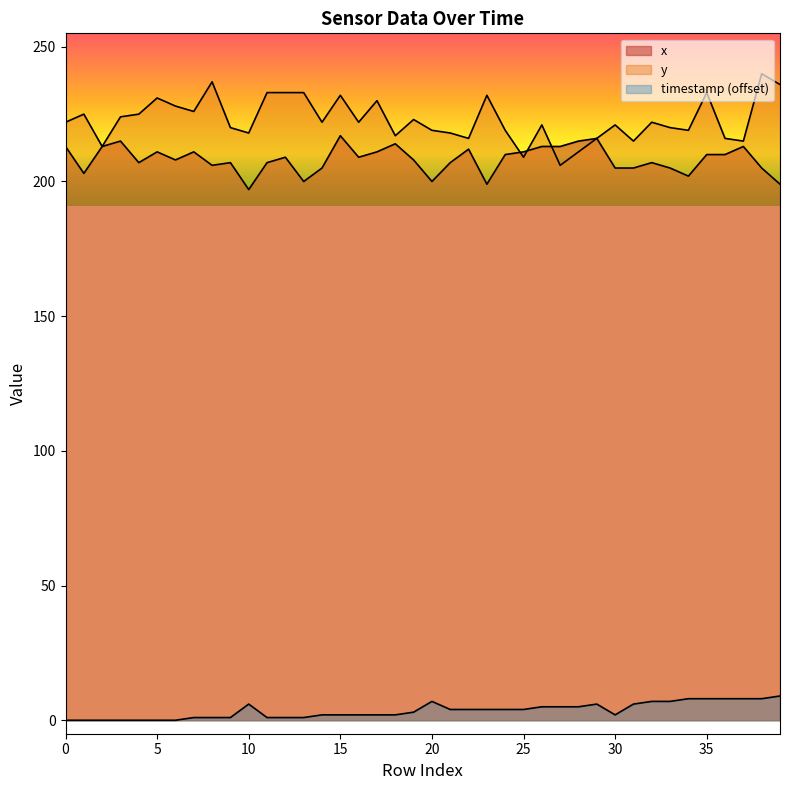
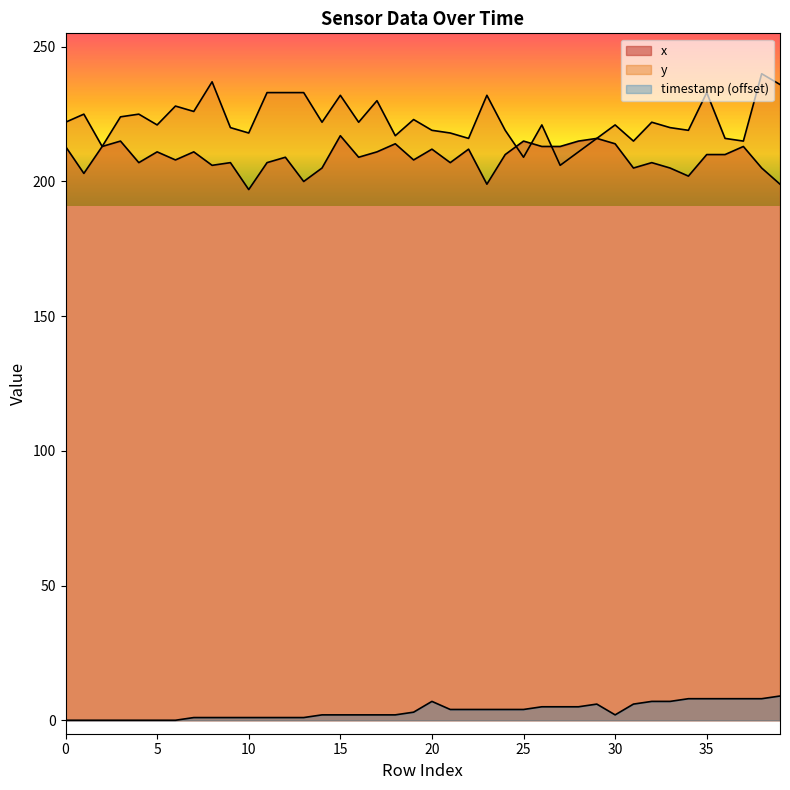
  {
    "x": {
      "0": 213,
      "5": 211,
      "10": 197,
      "15": 217,
-     "20": 200,
-     "25": 211,
-     "30": 205,
+     "20": 212,
+     "25": 215,
+     "30": 214,
      "35": 210
    },
    "y": {
      "0": 222,
-     "5": 231,
+     "5": 221,
      "10": 218,
      "15": 232,
      "20": 219,
      "25": 209,
      "30": 221
    },
    "timestamp (offset)": {
      "0": 0,
      "5": 0,
-     "10": 6,
+     "10": 1,
      "15": 2,
      "20": 7,
      "25": 4,
      "30": 2,
      "35": 8
    }
  }
